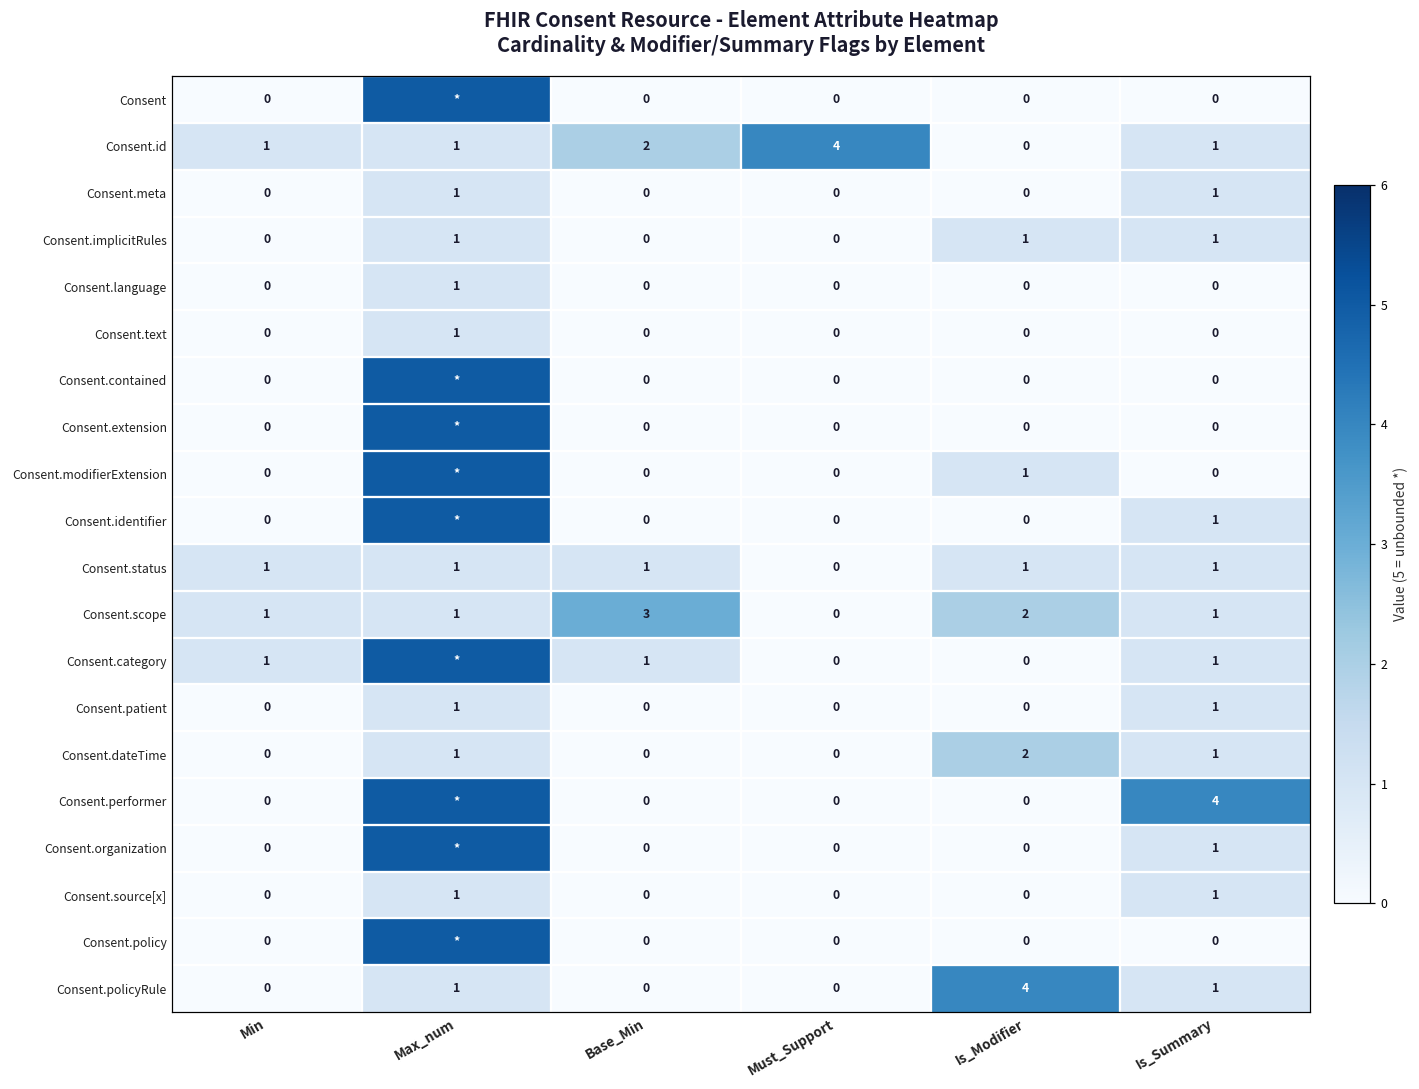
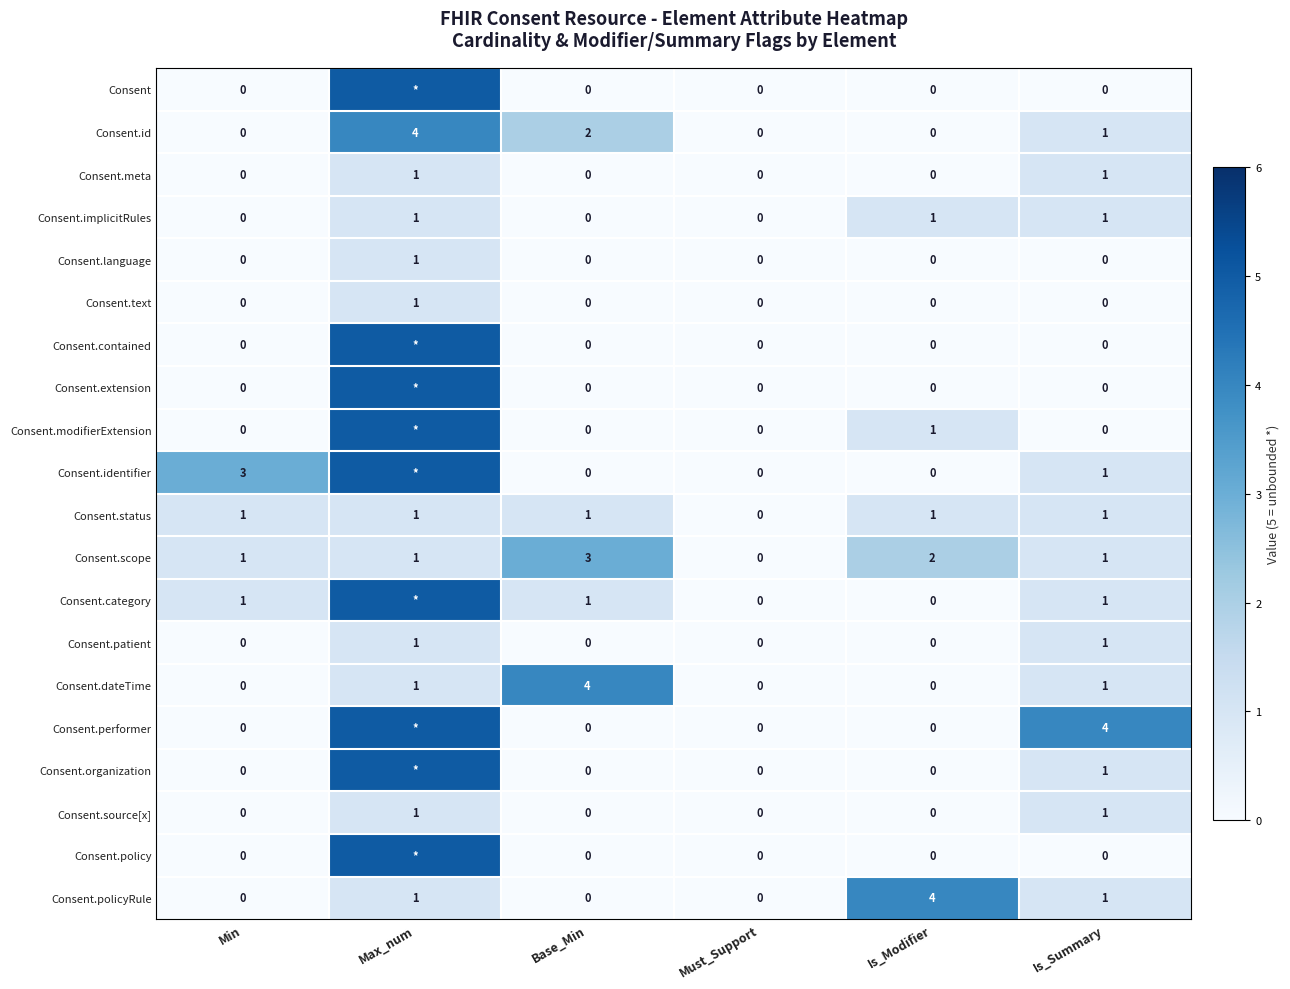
  {
    "Consent": {
      "Min": 0,
      "Base_Min": 0,
      "Must_Support": 0,
      "Is_Modifier": 0,
      "Is_Summary": 0
    },
    "Consent.id": {
-     "Min": 1,
-     "Max_num": 1,
+     "Min": 0,
+     "Max_num": 4,
      "Base_Min": 2,
-     "Must_Support": 4,
+     "Must_Support": 0,
      "Is_Modifier": 0,
      "Is_Summary": 1
    },
    "Consent.meta": {
      "Min": 0,
      "Max_num": 1,
      "Base_Min": 0,
      "Must_Support": 0,
      "Is_Modifier": 0,
      "Is_Summary": 1
    },
    "Consent.implicitRules": {
      "Min": 0,
      "Max_num": 1,
      "Base_Min": 0,
      "Must_Support": 0,
      "Is_Modifier": 1,
      "Is_Summary": 1
    },
    "Consent.language": {
      "Min": 0,
      "Max_num": 1,
      "Base_Min": 0,
      "Must_Support": 0,
      "Is_Modifier": 0,
      "Is_Summary": 0
    },
    "Consent.text": {
      "Min": 0,
      "Max_num": 1,
      "Base_Min": 0,
      "Must_Support": 0,
      "Is_Modifier": 0,
      "Is_Summary": 0
    },
    "Consent.contained": {
      "Min": 0,
      "Base_Min": 0,
      "Must_Support": 0,
      "Is_Modifier": 0,
      "Is_Summary": 0
    },
    "Consent.extension": {
      "Min": 0,
      "Base_Min": 0,
      "Must_Support": 0,
      "Is_Modifier": 0,
      "Is_Summary": 0
    },
    "Consent.modifierExtension": {
      "Min": 0,
      "Base_Min": 0,
      "Must_Support": 0,
      "Is_Modifier": 1,
      "Is_Summary": 0
    },
    "Consent.identifier": {
-     "Min": 0,
+     "Min": 3,
      "Base_Min": 0,
      "Must_Support": 0,
      "Is_Modifier": 0,
      "Is_Summary": 1
    },
    "Consent.status": {
      "Min": 1,
      "Max_num": 1,
      "Base_Min": 1,
      "Must_Support": 0,
      "Is_Modifier": 1,
      "Is_Summary": 1
    },
    "Consent.scope": {
      "Min": 1,
      "Max_num": 1,
      "Base_Min": 3,
      "Must_Support": 0,
      "Is_Modifier": 2,
      "Is_Summary": 1
    },
    "Consent.category": {
      "Min": 1,
      "Base_Min": 1,
      "Must_Support": 0,
      "Is_Modifier": 0,
      "Is_Summary": 1
    },
    "Consent.patient": {
      "Min": 0,
      "Max_num": 1,
      "Base_Min": 0,
      "Must_Support": 0,
      "Is_Modifier": 0,
      "Is_Summary": 1
    },
    "Consent.dateTime": {
      "Min": 0,
      "Max_num": 1,
-     "Base_Min": 0,
+     "Base_Min": 4,
      "Must_Support": 0,
-     "Is_Modifier": 2,
+     "Is_Modifier": 0,
      "Is_Summary": 1
    },
    "Consent.performer": {
      "Min": 0,
      "Base_Min": 0,
      "Must_Support": 0,
      "Is_Modifier": 0,
      "Is_Summary": 4
    },
    "Consent.organization": {
      "Min": 0,
      "Base_Min": 0,
      "Must_Support": 0,
      "Is_Modifier": 0,
      "Is_Summary": 1
    },
    "Consent.source[x]": {
      "Min": 0,
      "Max_num": 1,
      "Base_Min": 0,
      "Must_Support": 0,
      "Is_Modifier": 0,
      "Is_Summary": 1
    },
    "Consent.policy": {
      "Min": 0,
      "Base_Min": 0,
      "Must_Support": 0,
      "Is_Modifier": 0,
      "Is_Summary": 0
    },
    "Consent.policyRule": {
      "Min": 0,
      "Max_num": 1,
      "Base_Min": 0,
      "Must_Support": 0,
      "Is_Modifier": 4,
      "Is_Summary": 1
    }
  }
